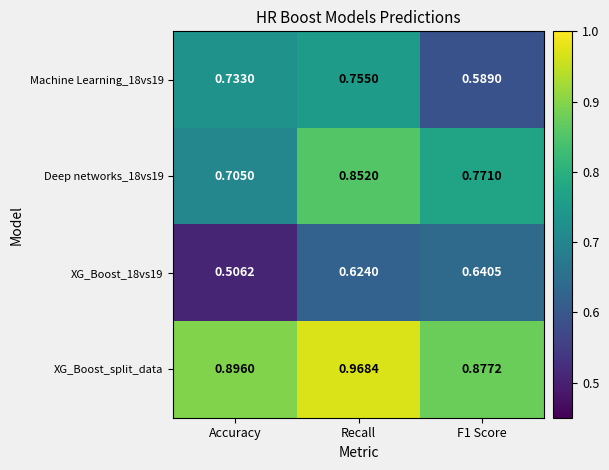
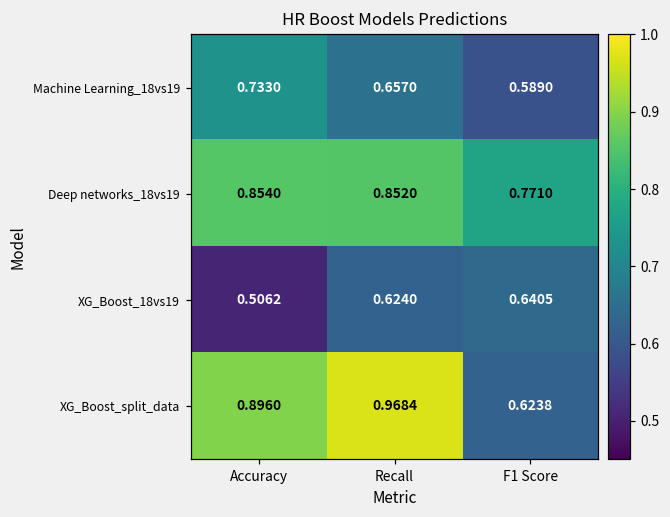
  {
    "Machine Learning_18vs19": {
      "Accuracy": 0.7330,
-     "Recall": 0.7550,
+     "Recall": 0.6570,
      "F1 Score": 0.5890
    },
    "Deep networks_18vs19": {
-     "Accuracy": 0.7050,
+     "Accuracy": 0.8540,
      "Recall": 0.8520,
      "F1 Score": 0.7710
    },
    "XG_Boost_18vs19": {
      "Accuracy": 0.5062,
      "Recall": 0.6240,
      "F1 Score": 0.6405
    },
    "XG_Boost_split_data": {
      "Accuracy": 0.8960,
      "Recall": 0.9684,
-     "F1 Score": 0.8772
+     "F1 Score": 0.6238
    }
  }
